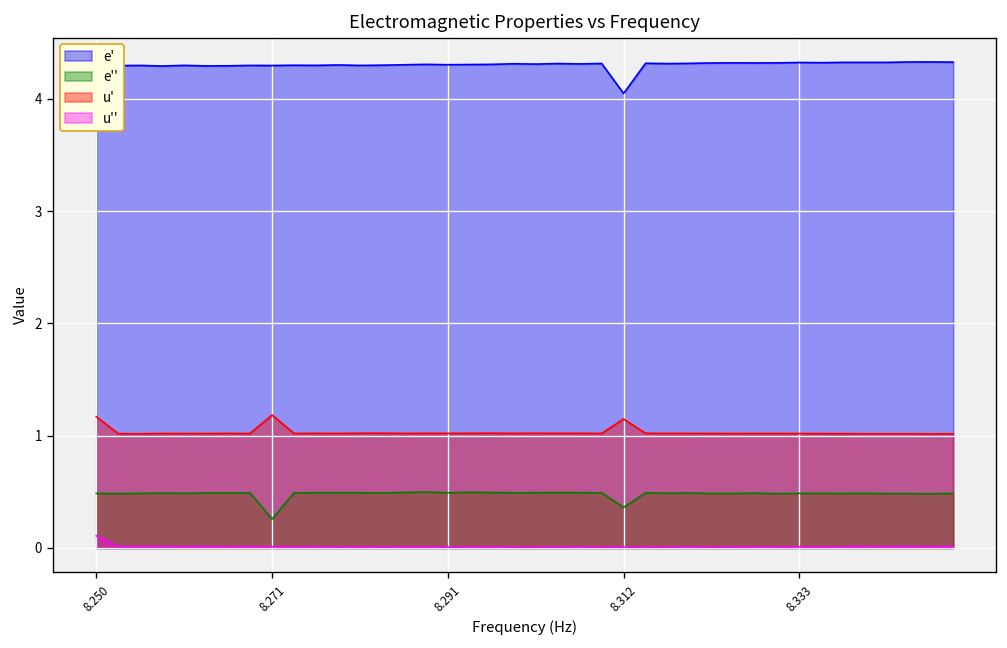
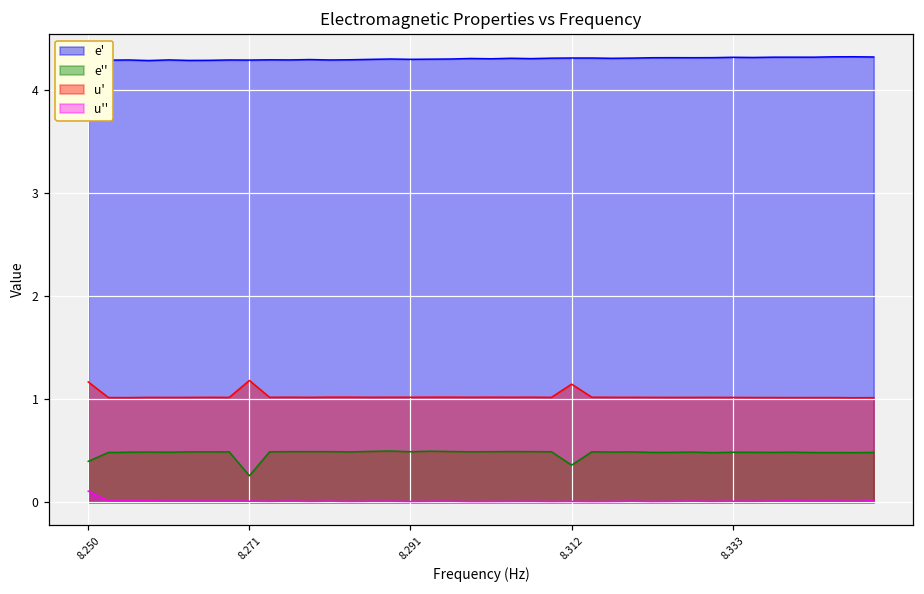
  {
    "e'": {
      "8.271": 4.3,
      "8.291": 4.3,
-     "8.312": 4.0,
+     "8.312": 4.3,
      "8.333": 4.3
    },
    "e''": {
-     "8.250": 0.5,
+     "8.250": 0.4,
      "8.271": 0.3,
      "8.291": 0.5,
      "8.312": 0.4,
      "8.333": 0.5
    },
    "u'": {
      "8.250": 1.2,
      "8.271": 1.2,
      "8.291": 1.0,
      "8.312": 1.1,
      "8.333": 1.0
    },
    "u''": {
      "8.250": 0.1,
      "8.271": 0.0,
      "8.291": 0.0,
      "8.312": 0.0,
      "8.333": 0.0
    }
  }
